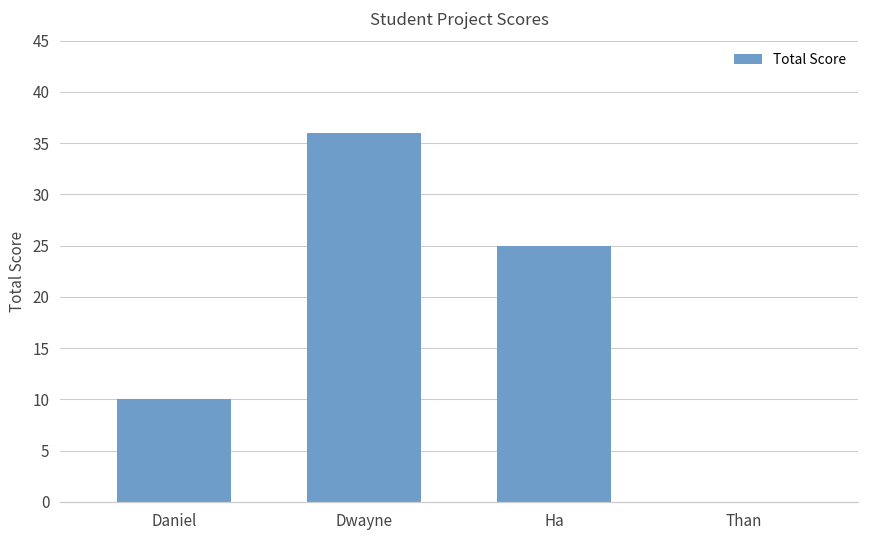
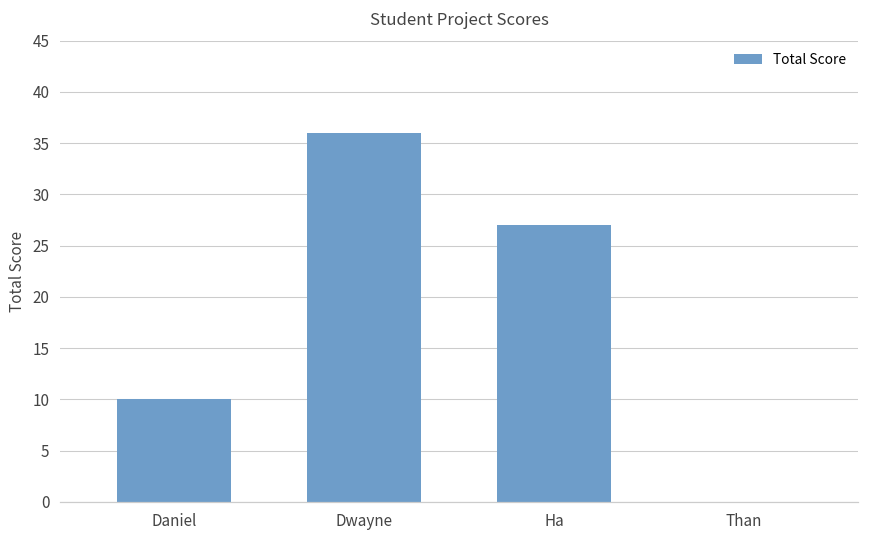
  {
    "Daniel": 10,
    "Dwayne": 36,
-   "Ha": 25,
+   "Ha": 27,
    "Than": 0
  }
